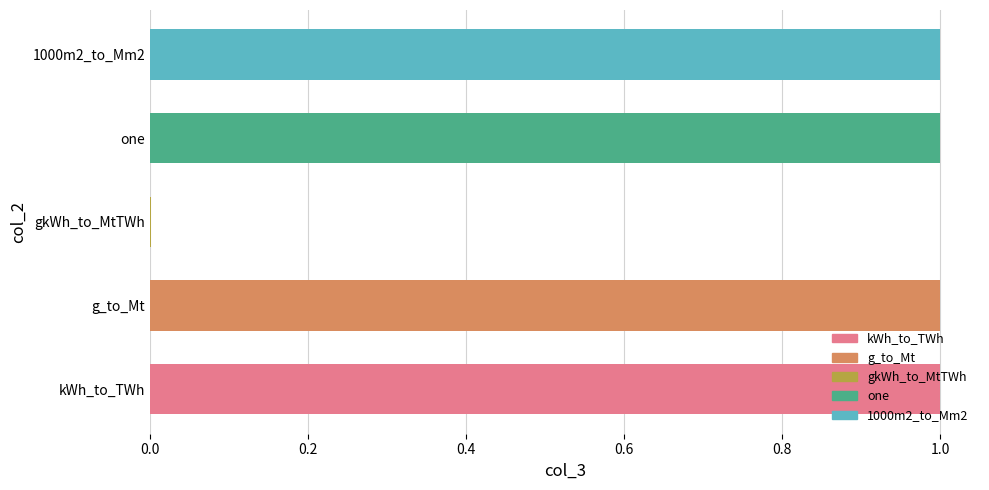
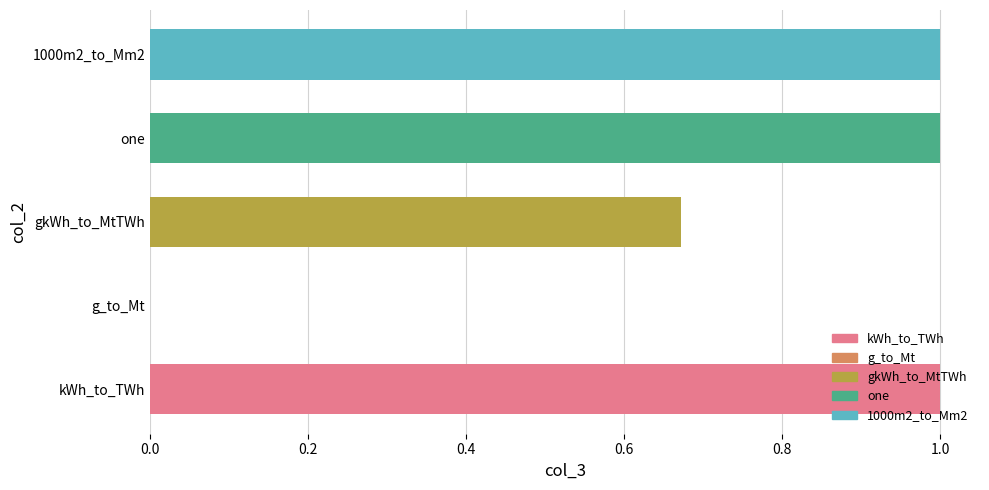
  {
    "1000m2_to_Mm2": 1.00,
    "one": 1.00,
-   "gkWh_to_MtTWh": 0.00,
-   "g_to_Mt": 1,
+   "gkWh_to_MtTWh": 0.67,
+   "g_to_Mt": 0,
    "kWh_to_TWh": 1.00
  }
